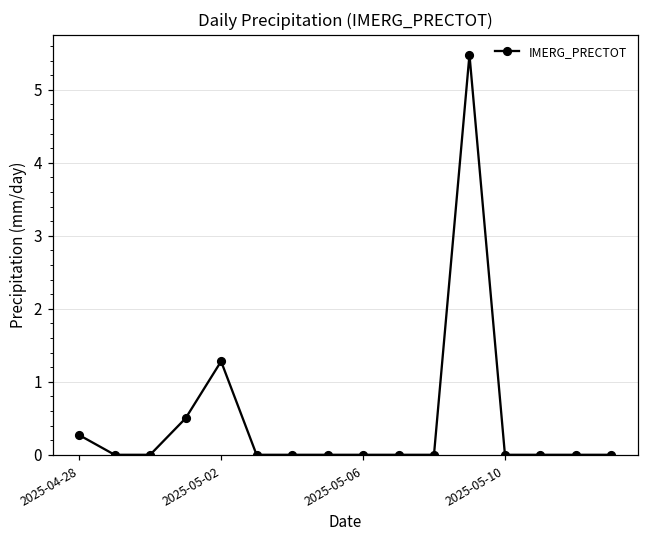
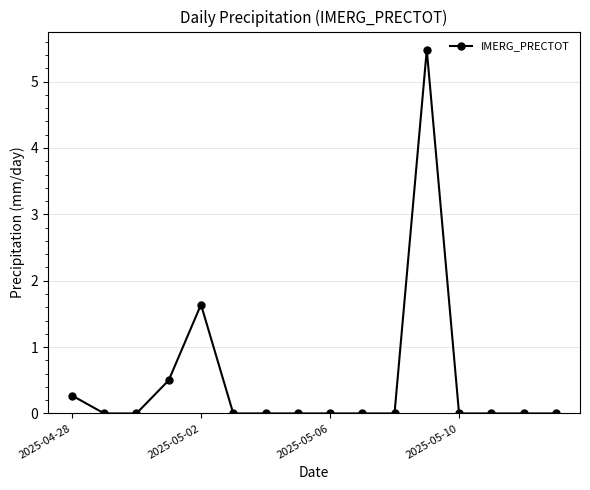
  {
    "2025-04-28": 0.3,
-   "2025-05-02": 1.3,
+   "2025-05-02": 1.6,
    "2025-05-06": 0.0,
    "2025-05-10": 0.0
  }
